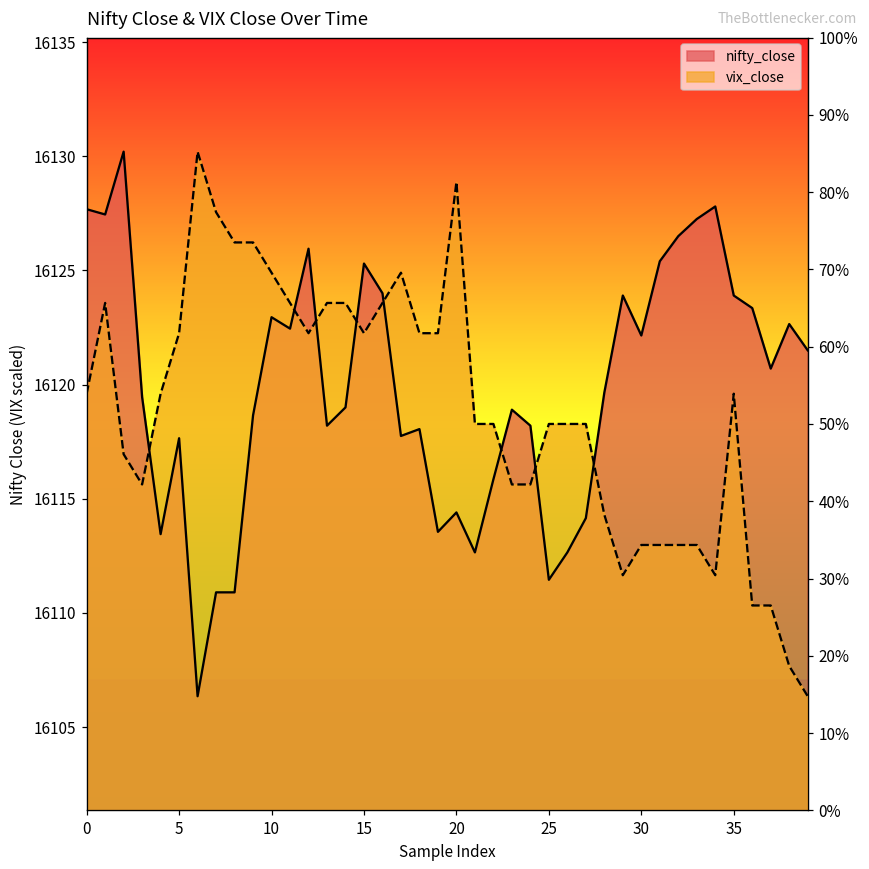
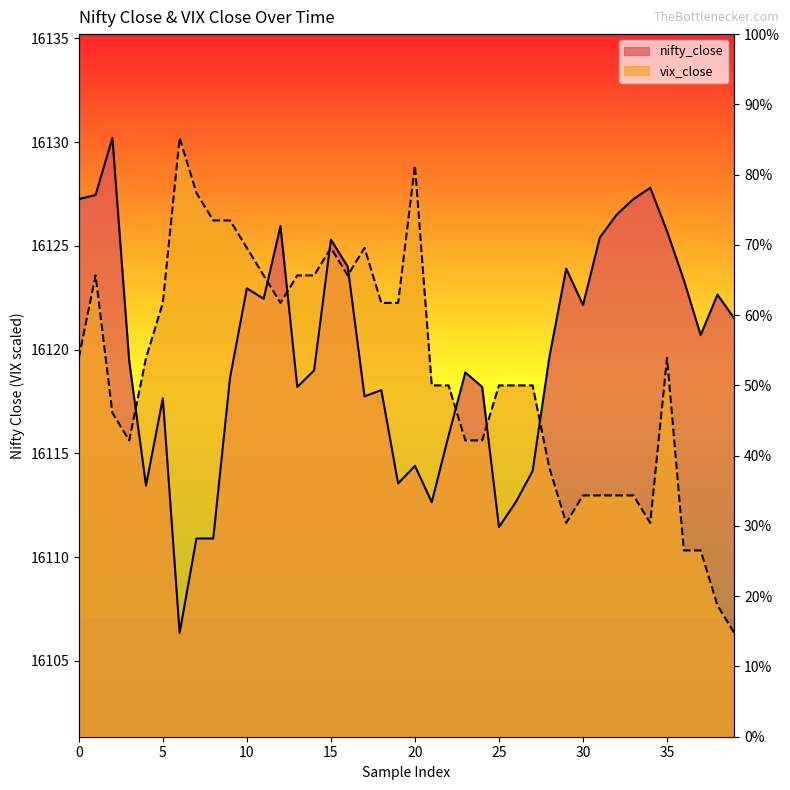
  {
    "nifty_close": {
-     "0": 16127.7,
+     "0": 16127.3,
      "5": 16117.7,
      "10": 16123.0,
      "15": 16125.3,
      "20": 16114.4,
      "25": 16111.5,
      "30": 16122.2,
-     "35": 16123.9
+     "35": 16125.7
    },
    "vix_close": {
      "0": 16119.6,
      "5": 16122.3,
      "10": 16124.9,
-     "15": 16122.3,
+     "15": 16124.9,
      "20": 16128.9,
      "25": 16118.3,
      "30": 16113.0,
      "35": 16119.6
    }
  }
